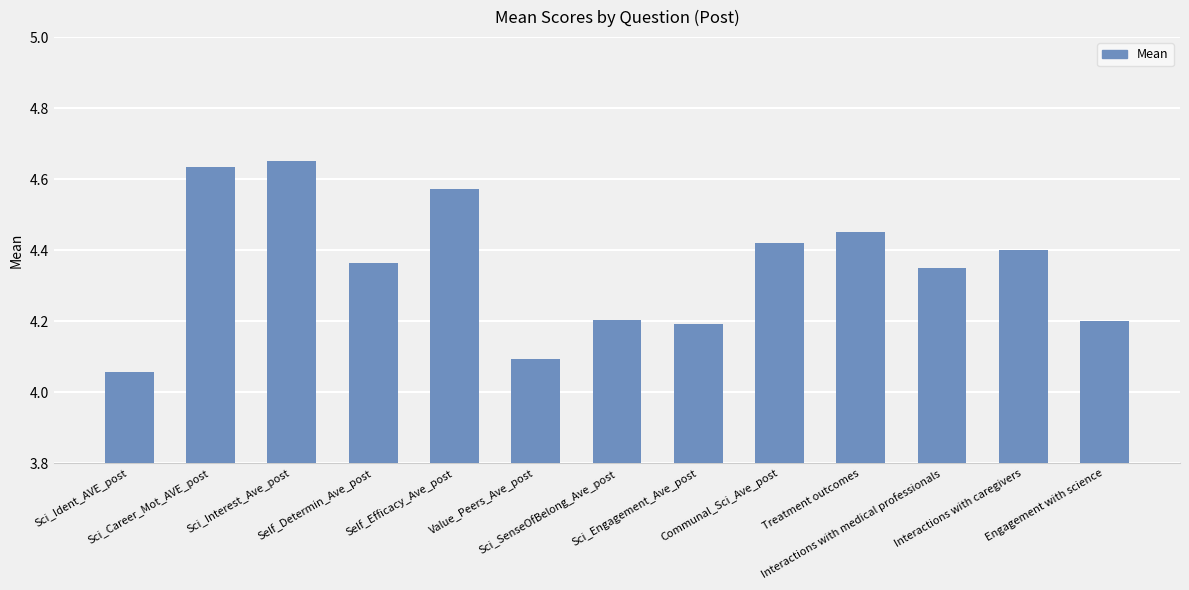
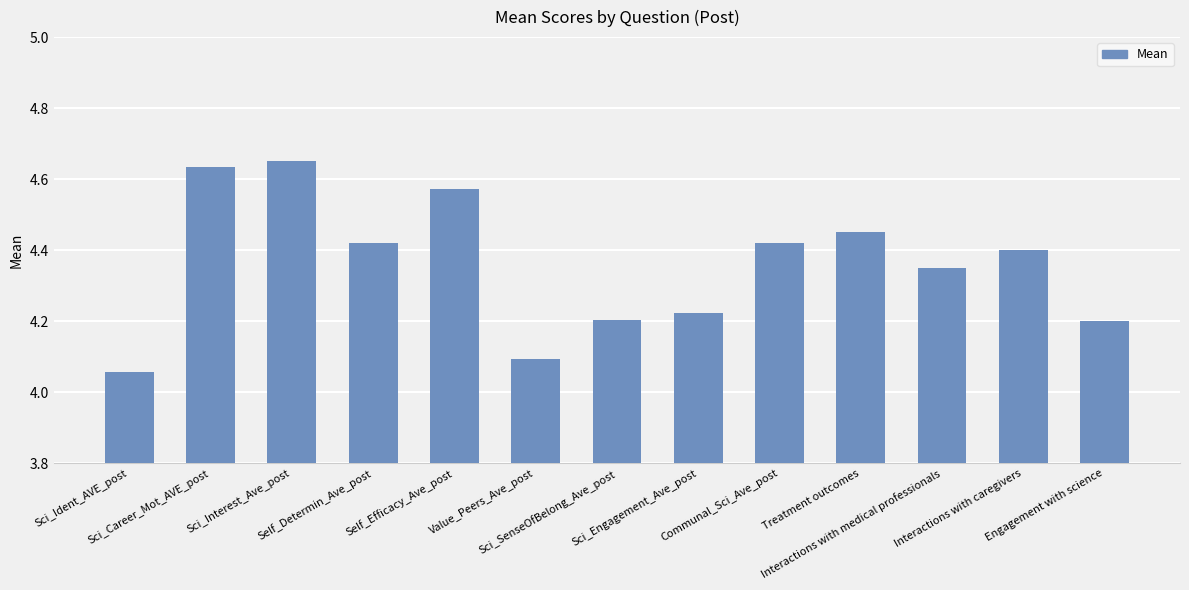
  {
    "Sci_Ident_AVE_post": 4.06,
    "Sci_Career_Mot_AVE_post": 4.63,
    "Sci_Interest_Ave_post": 4.65,
-   "Self_Determin_Ave_post": 4.37,
+   "Self_Determin_Ave_post": 4.42,
    "Self_Efficacy_Ave_post": 4.57,
    "Value_Peers_Ave_post": 4.10,
    "Sci_SenseOfBelong_Ave_post": 4.20,
-   "Sci_Engagement_Ave_post": 4.19,
+   "Sci_Engagement_Ave_post": 4.22,
    "Communal_Sci_Ave_post": 4.42,
    "Treatment outcomes": 4.45,
    "Interactions with medical professionals": 4.35,
    "Interactions with caregivers": 4.40,
    "Engagement with science": 4.20
  }
